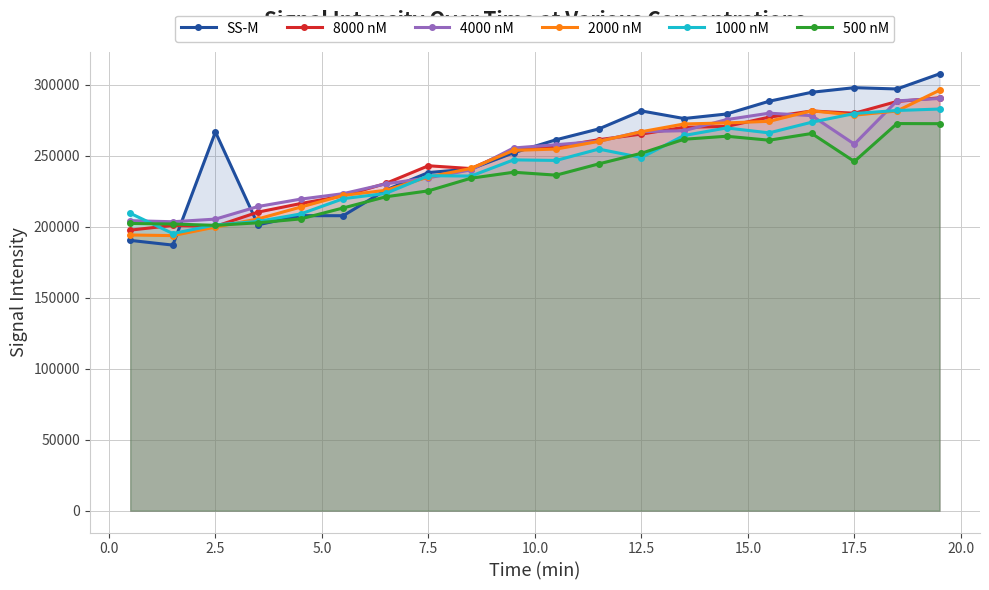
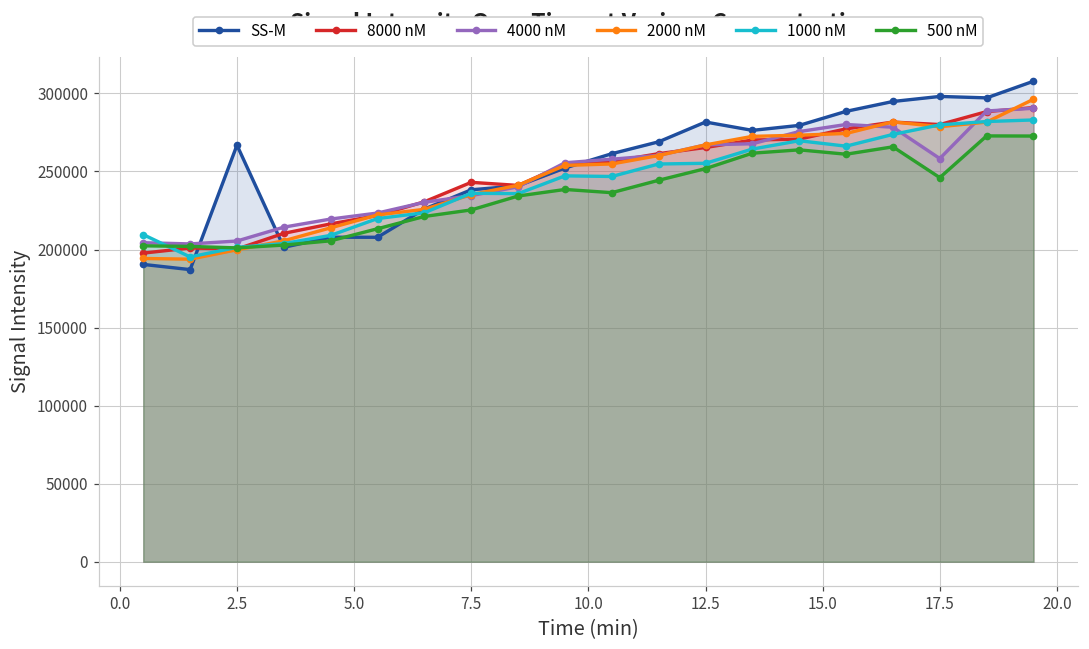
  {
    "SS-M": {
      "2.5": 267000,
      "7.5": 238000,
      "12.5": 282000,
      "17.5": 298000
    },
    "8000 nM": {
      "7.5": 243000
    },
    "4000 nM": {
      "2.5": 205000,
      "17.5": 258000
    },
    "1000 nM": {
-     "12.5": 249000
+     "12.5": 255000
    },
    "500 nM": {
      "7.5": 225000,
      "12.5": 252000,
      "17.5": 246000
    }
  }
